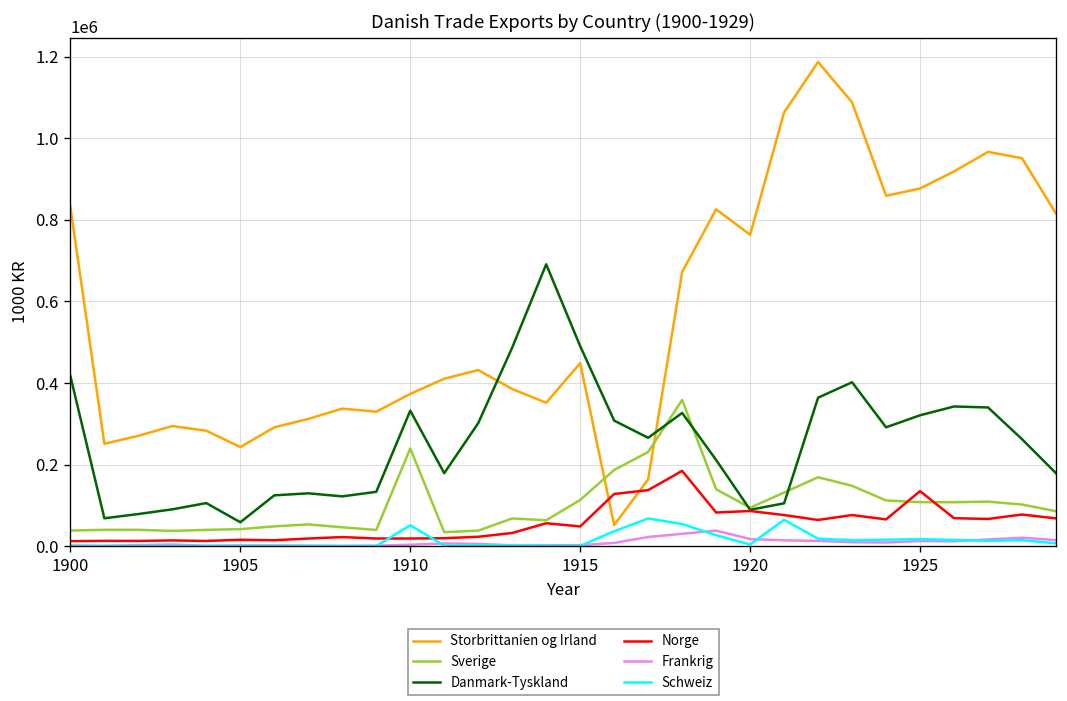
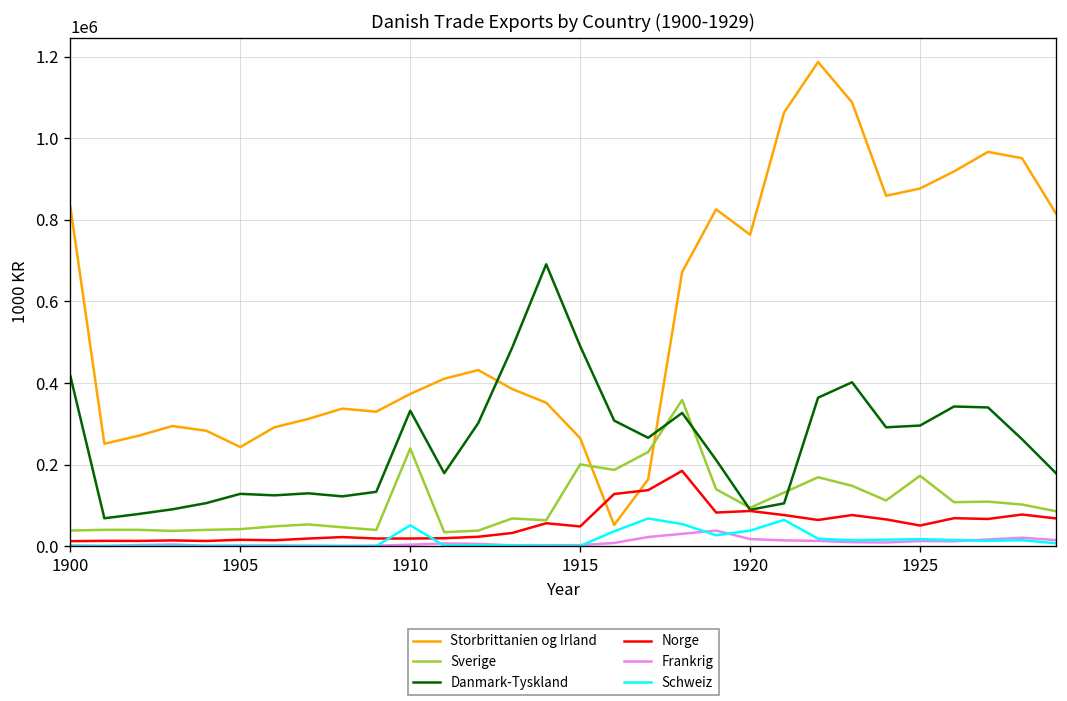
  {
    "Storbrittanien og Irland": {
      "1900": 830000,
      "1905": 240000,
      "1910": 370000,
-     "1915": 450000,
+     "1915": 260000,
      "1920": 760000,
      "1925": 880000
    },
    "Sverige": {
      "1900": 40000,
      "1905": 40000,
      "1910": 240000,
-     "1915": 110000,
-     "1925": 110000
+     "1915": 200000,
+     "1925": 170000
    },
    "Danmark-Tyskland": {
      "1900": 420000,
-     "1905": 60000,
+     "1905": 130000,
      "1910": 330000,
      "1915": 490000,
-     "1925": 320000
+     "1925": 300000
    },
    "Norge": {
      "1900": 10000,
      "1905": 20000,
      "1910": 20000,
      "1915": 50000,
-     "1925": 130000
+     "1925": 50000
    },
    "Frankrig": {
      "1910": 0,
      "1920": 20000
    },
    "Schweiz": {
      "1910": 50000,
-     "1920": 0
+     "1920": 40000
    }
  }
